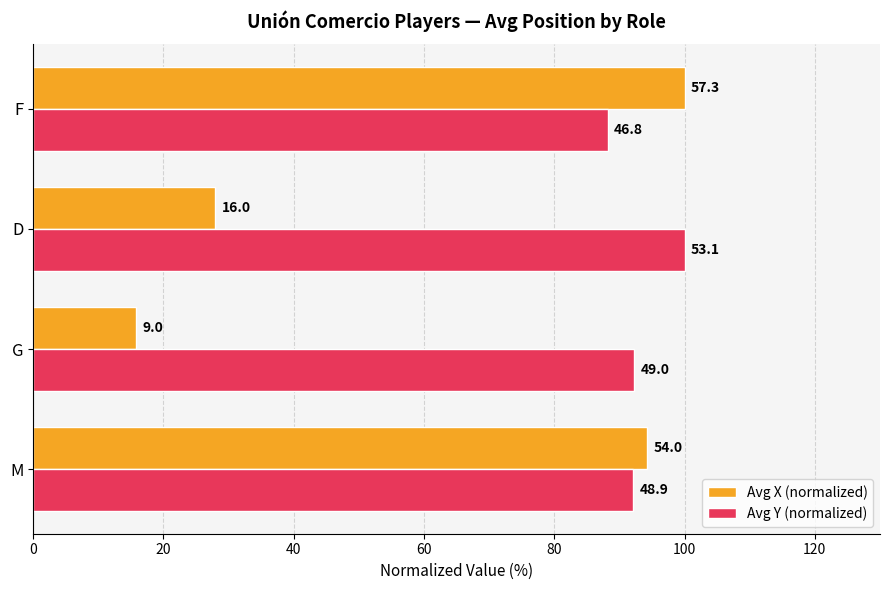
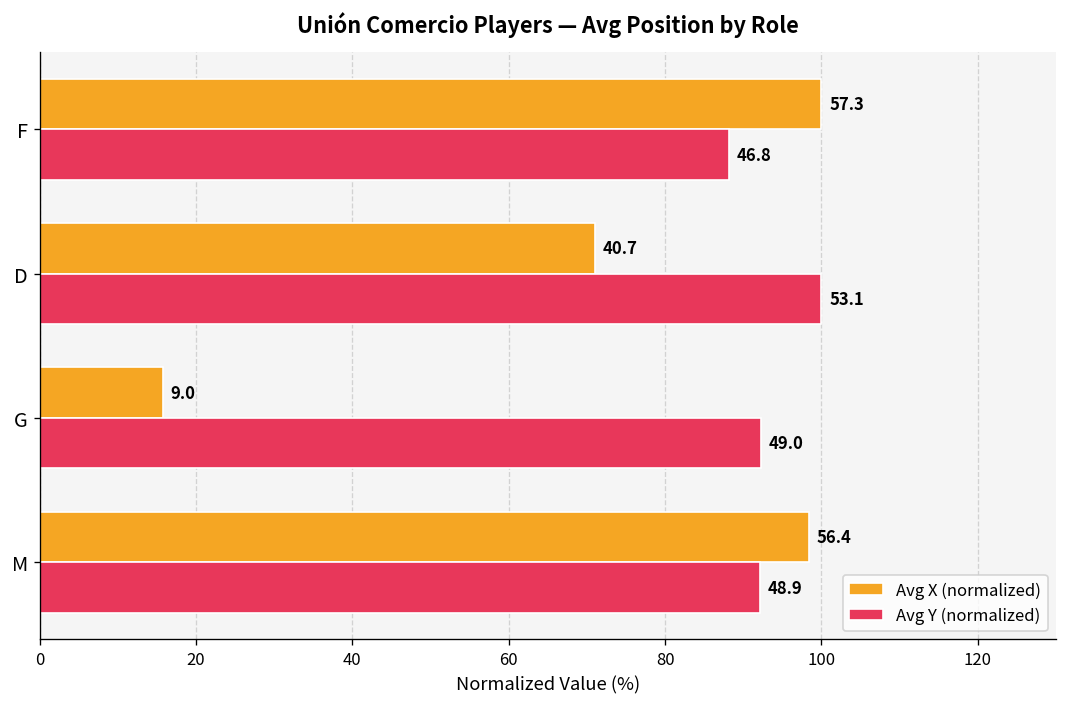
  {
    "Avg X (normalized)": {
-     "D": 16.0,
-     "M": 54.0
+     "D": 40.7,
+     "M": 56.4
    }
  }
